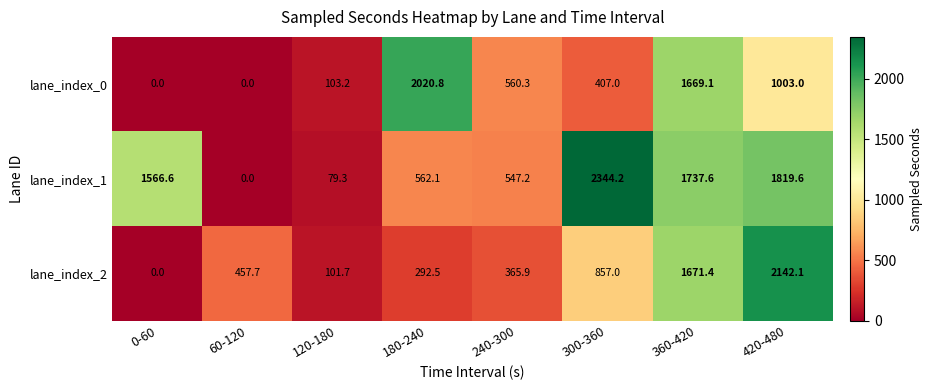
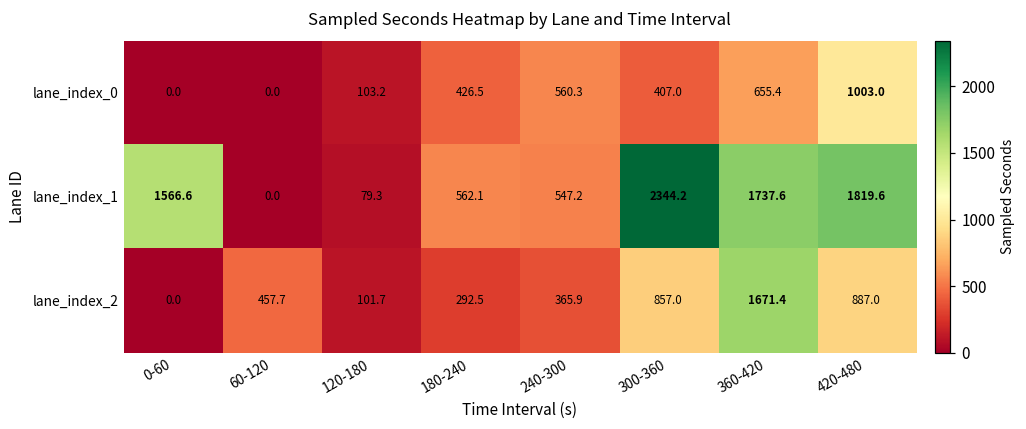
  {
    "lane_index_0": {
      "0-60": 0.0,
      "60-120": 0.0,
      "120-180": 103.2,
-     "180-240": 2020.8,
+     "180-240": 426.5,
      "240-300": 560.3,
      "300-360": 407.0,
-     "360-420": 1669.1,
+     "360-420": 655.4,
      "420-480": 1003.0
    },
    "lane_index_1": {
      "0-60": 1566.6,
      "60-120": 0.0,
      "120-180": 79.3,
      "180-240": 562.1,
      "240-300": 547.2,
      "300-360": 2344.2,
      "360-420": 1737.6,
      "420-480": 1819.6
    },
    "lane_index_2": {
      "0-60": 0.0,
      "60-120": 457.7,
      "120-180": 101.7,
      "180-240": 292.5,
      "240-300": 365.9,
      "300-360": 857.0,
      "360-420": 1671.4,
-     "420-480": 2142.1
+     "420-480": 887.0
    }
  }
